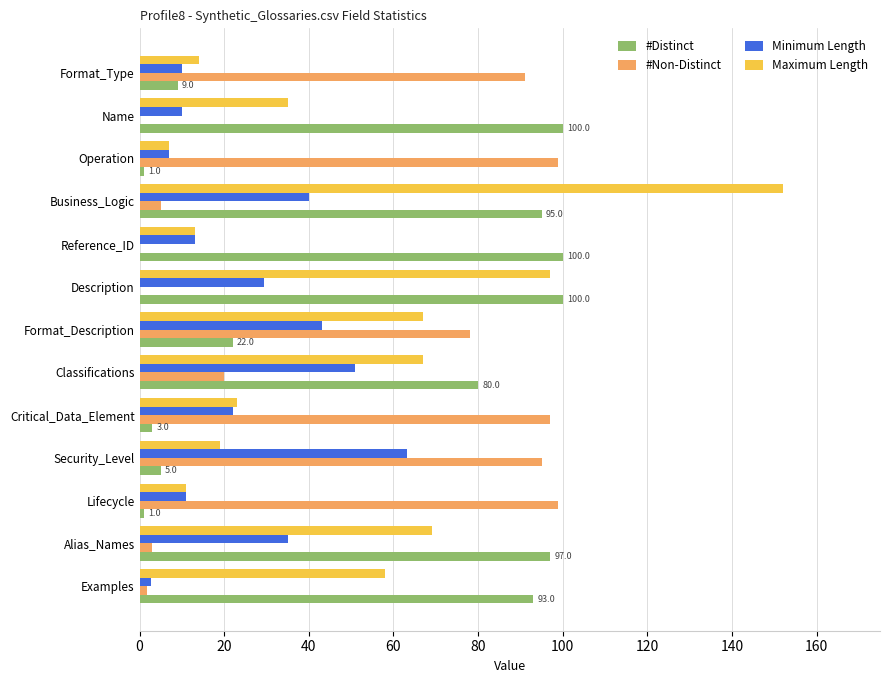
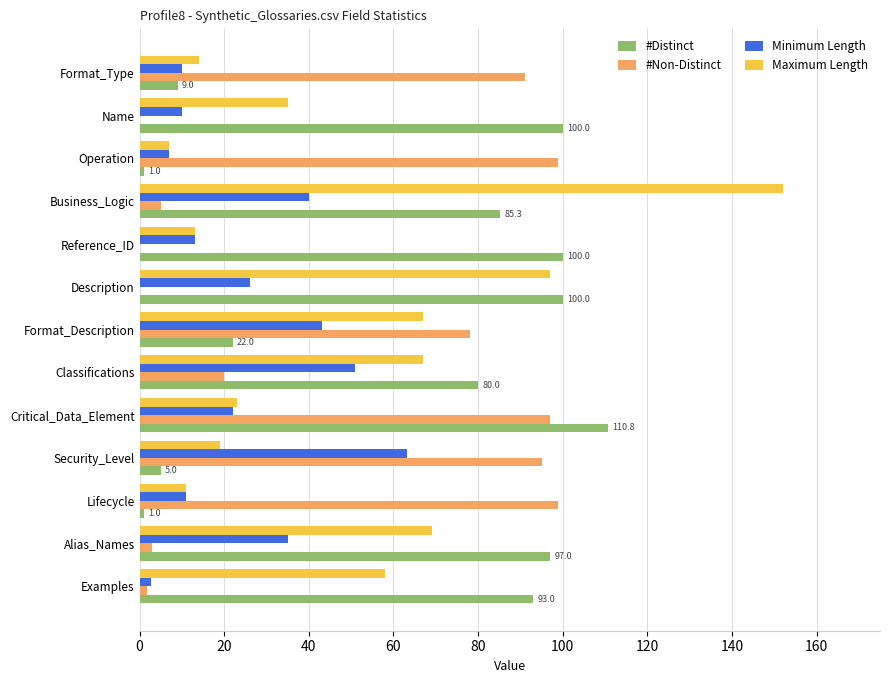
  {
    "#Distinct": {
      "Format_Type": 9.0,
      "Name": 100.0,
      "Operation": 1.0,
-     "Business_Logic": 95.0,
+     "Business_Logic": 85.3,
      "Reference_ID": 100.0,
      "Description": 100.0,
      "Format_Description": 22.0,
      "Classifications": 80.0,
-     "Critical_Data_Element": 3.0,
+     "Critical_Data_Element": 110.8,
      "Security_Level": 5.0,
      "Lifecycle": 1.0,
      "Alias_Names": 97.0,
      "Examples": 93.0
    },
    "Minimum Length": {
      "Format_Type": 10,
      "Name": 10,
      "Operation": 7,
      "Business_Logic": 40,
      "Reference_ID": 13,
-     "Description": 30,
+     "Description": 26,
      "Format_Description": 43,
      "Classifications": 51,
      "Critical_Data_Element": 22,
      "Security_Level": 63,
      "Lifecycle": 11,
      "Alias_Names": 35,
      "Examples": 3
    }
  }
